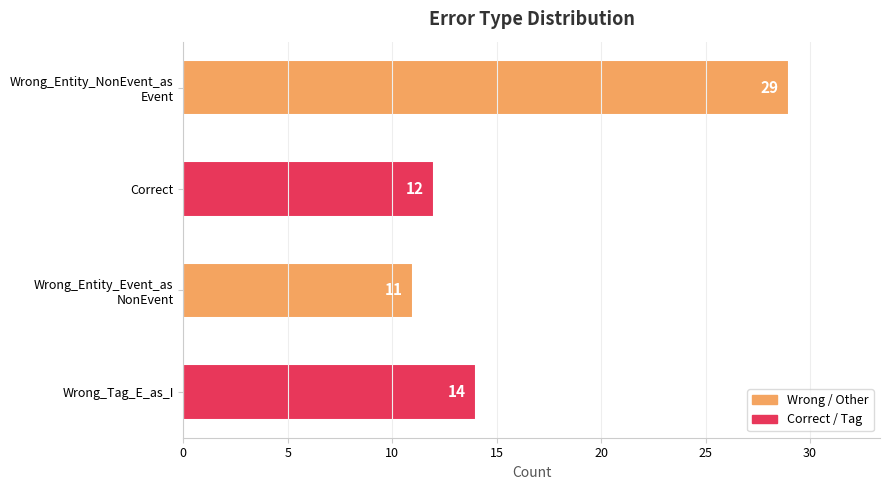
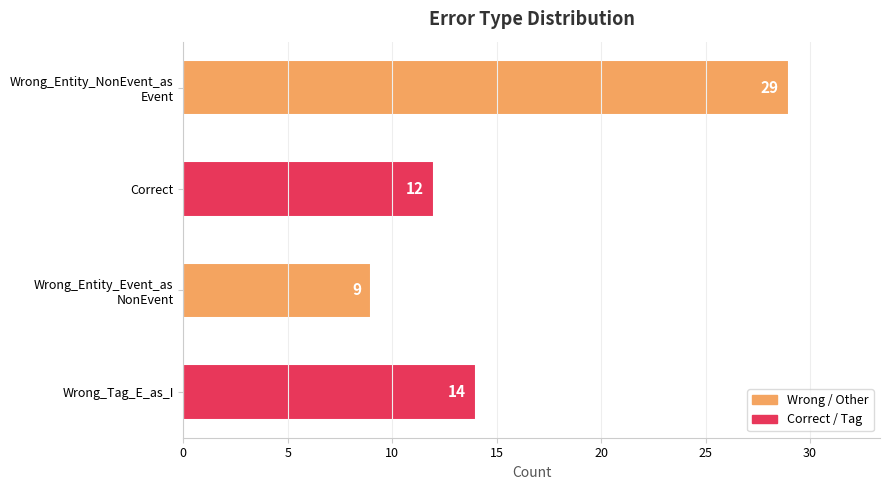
  {
    "Wrong_Entity_NonEvent_as Event": 29,
    "Correct": 12,
-   "Wrong_Entity_Event_as NonEvent": 11,
+   "Wrong_Entity_Event_as NonEvent": 9,
    "Wrong_Tag_E_as_I": 14
  }
